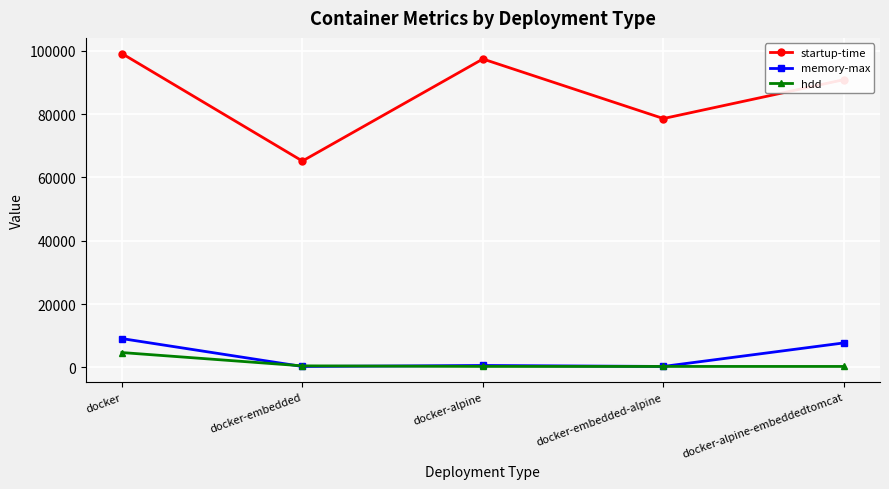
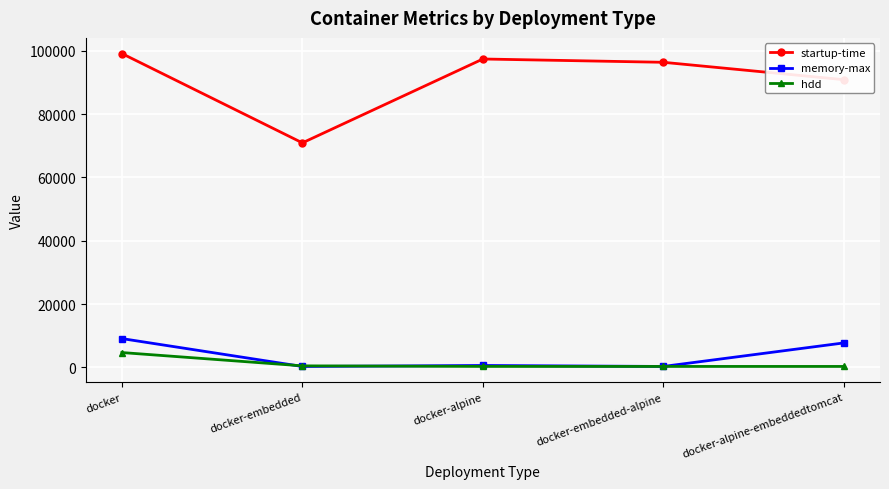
  {
    "startup-time": {
      "docker": 99000,
-     "docker-embedded": 65000,
+     "docker-embedded": 71000,
      "docker-alpine": 97000,
-     "docker-embedded-alpine": 79000
+     "docker-embedded-alpine": 96000
    },
    "memory-max": {
      "docker": 9000,
      "docker-alpine-embeddedtomcat": 8000
    },
    "hdd": {
      "docker": 5000,
      "docker-alpine-embeddedtomcat": 0
    }
  }
